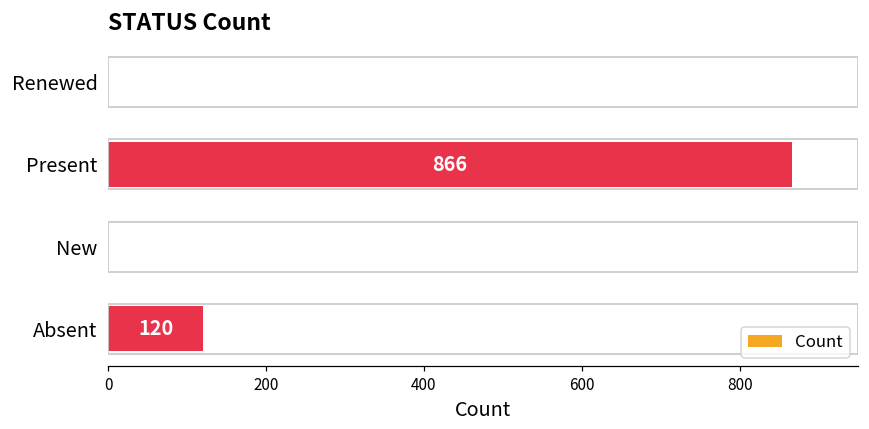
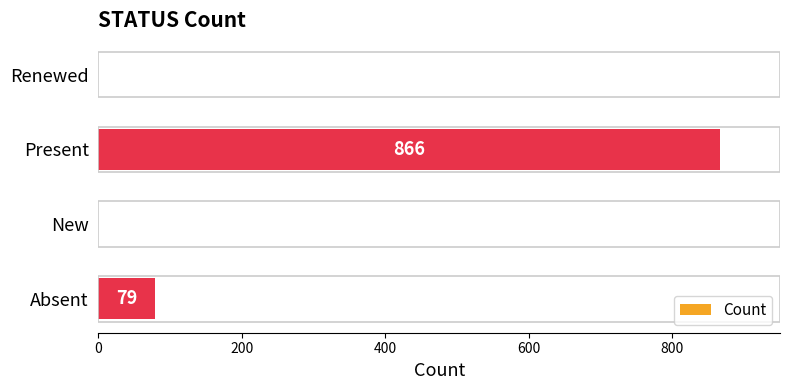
  {
    "Present": 866,
-   "Absent": 120
+   "Absent": 79
  }
